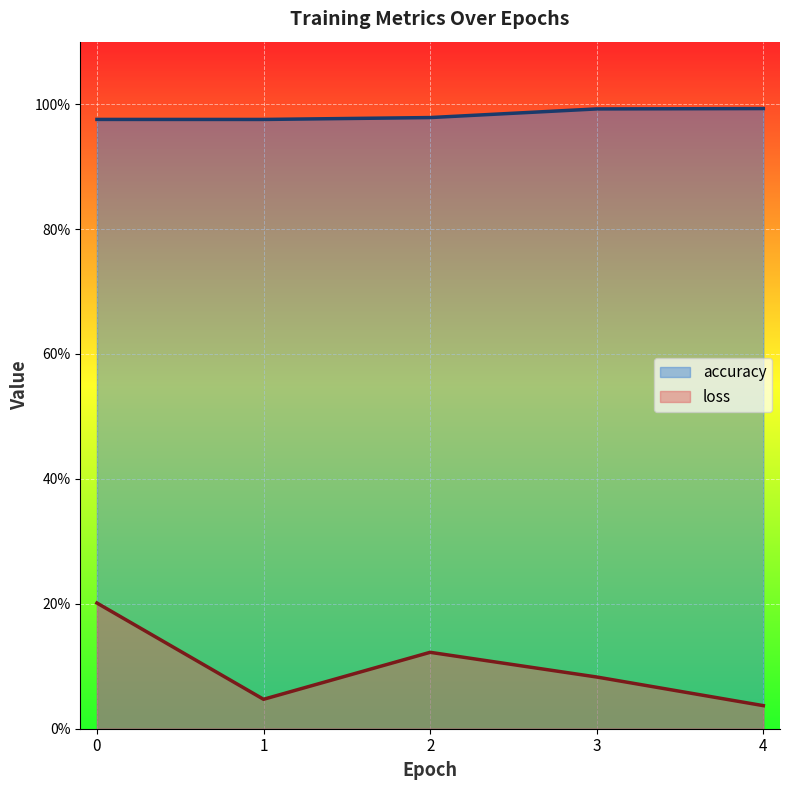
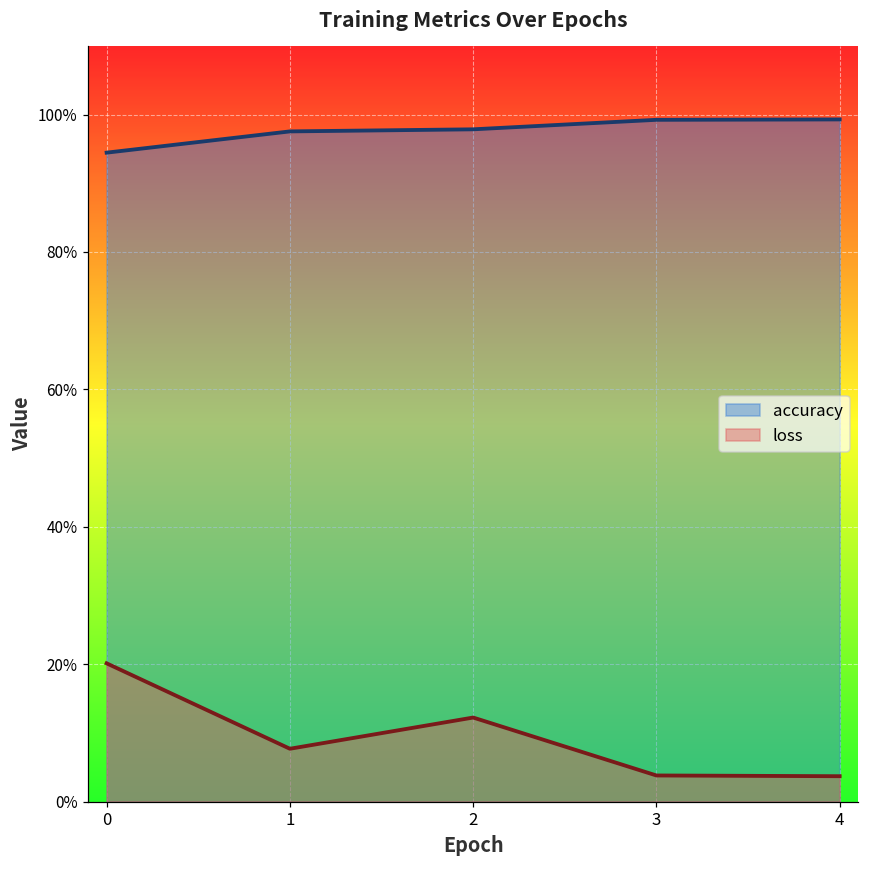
  {
    "accuracy": {
-     "0": "98%",
+     "0": "94%",
      "1": "98%",
      "2": "98%",
      "3": "99%",
      "4": "99%"
    },
    "loss": {
      "0": "20%",
-     "1": "5%",
+     "1": "8%",
      "2": "12%",
-     "3": "8%",
+     "3": "4%",
      "4": "4%"
    }
  }
